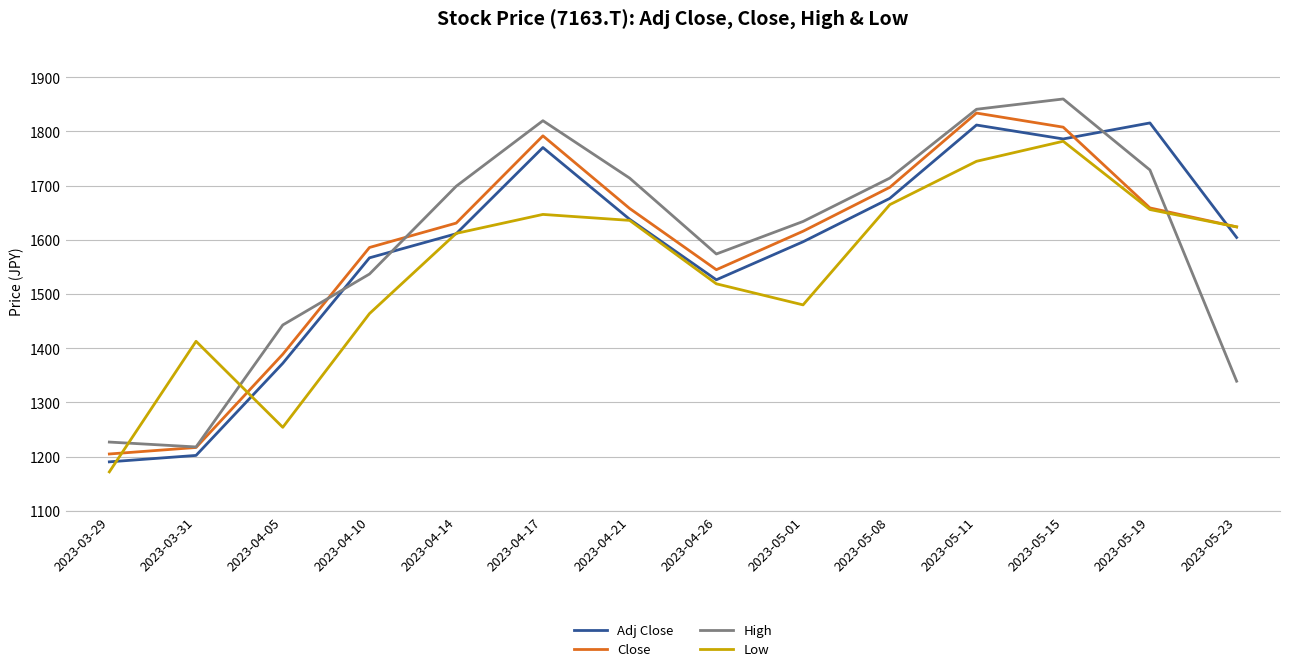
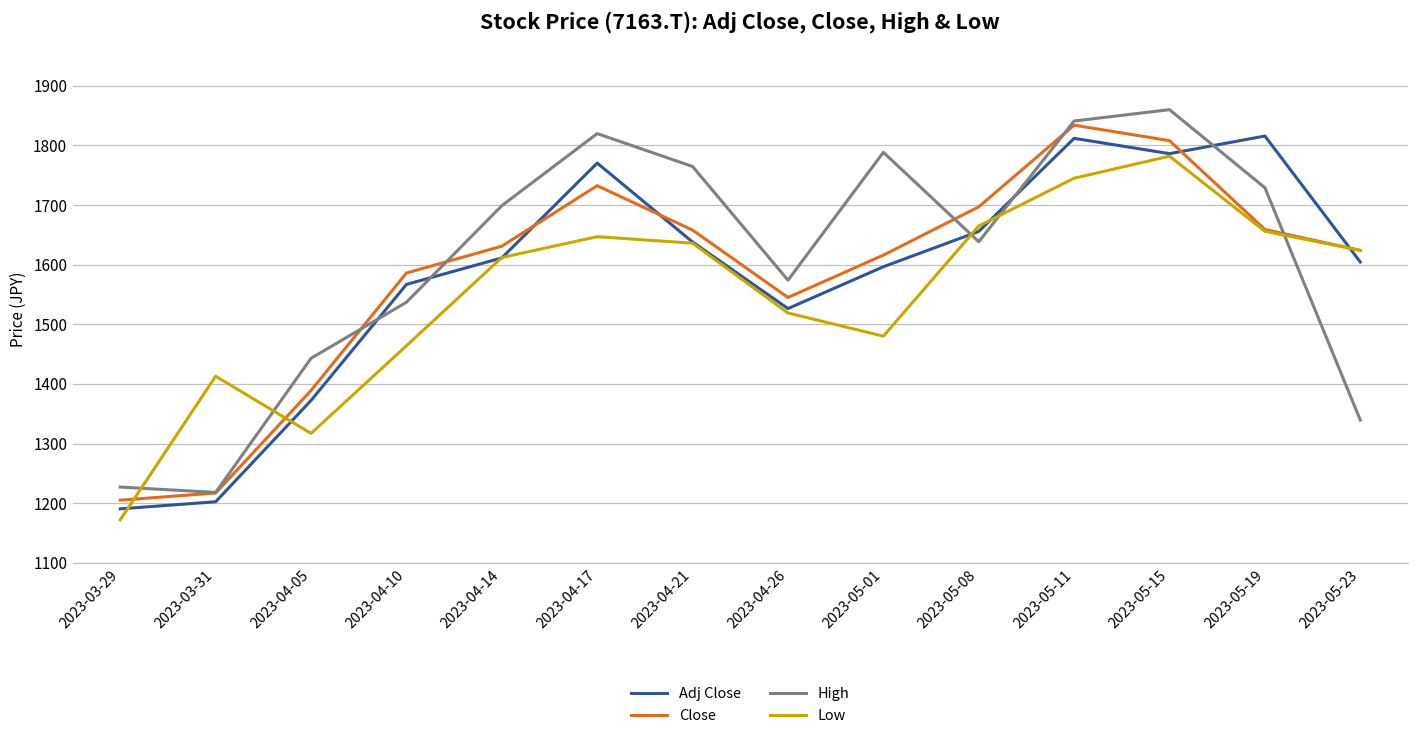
  {
    "Adj Close": {
      "2023-03-29": 1190,
      "2023-03-31": 1200,
      "2023-04-05": 1370,
      "2023-04-10": 1570,
      "2023-04-17": 1770,
      "2023-04-26": 1530,
      "2023-05-01": 1600,
-     "2023-05-08": 1680,
+     "2023-05-08": 1660,
      "2023-05-11": 1810,
      "2023-05-19": 1820,
      "2023-05-23": 1600
    },
    "Close": {
      "2023-03-29": 1210,
      "2023-04-05": 1390,
      "2023-04-10": 1590,
      "2023-04-14": 1630,
-     "2023-04-17": 1790,
+     "2023-04-17": 1730,
      "2023-04-21": 1660,
      "2023-04-26": 1550,
      "2023-05-01": 1620,
      "2023-05-08": 1700,
      "2023-05-11": 1830,
      "2023-05-15": 1810
    },
    "High": {
      "2023-03-29": 1230,
      "2023-04-05": 1440,
      "2023-04-10": 1540,
      "2023-04-14": 1700,
      "2023-04-17": 1820,
-     "2023-04-21": 1710,
+     "2023-04-21": 1760,
      "2023-04-26": 1570,
-     "2023-05-01": 1630,
-     "2023-05-08": 1710,
+     "2023-05-01": 1790,
+     "2023-05-08": 1640,
      "2023-05-11": 1840,
      "2023-05-15": 1860,
      "2023-05-19": 1730,
      "2023-05-23": 1340
    },
    "Low": {
      "2023-03-29": 1170,
      "2023-03-31": 1410,
-     "2023-04-05": 1250,
+     "2023-04-05": 1320,
      "2023-04-10": 1460,
      "2023-04-17": 1650,
      "2023-04-26": 1520,
      "2023-05-01": 1480,
      "2023-05-08": 1670,
      "2023-05-11": 1750
    }
  }
